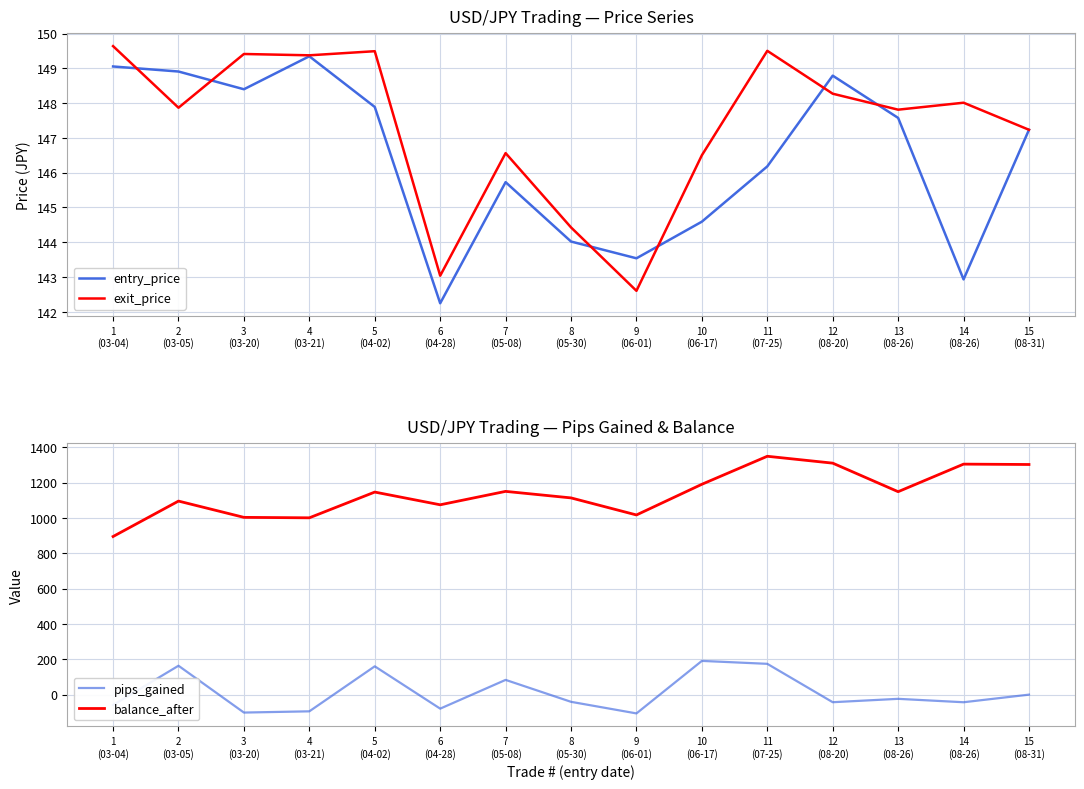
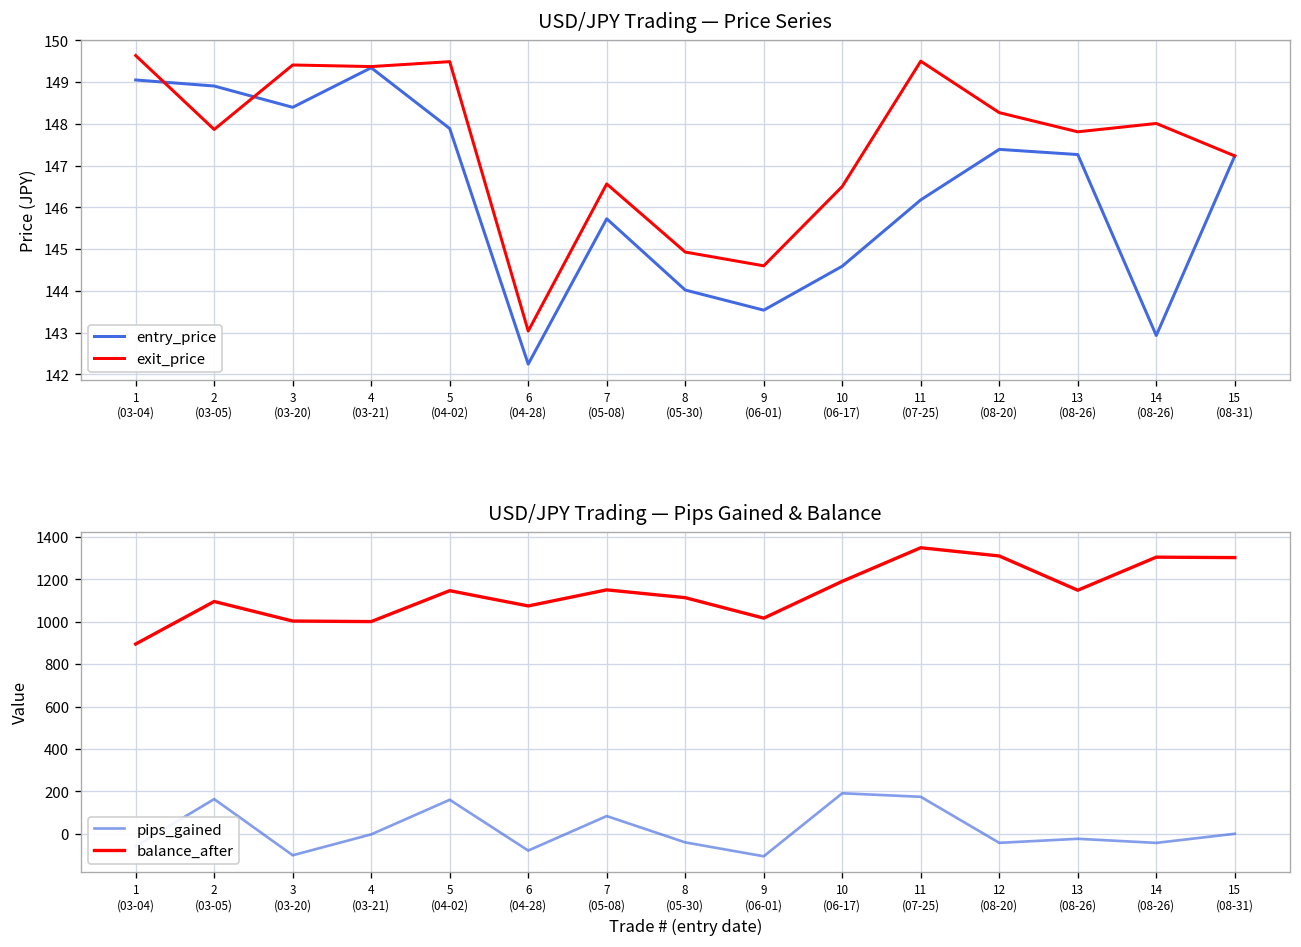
  {
    "USD/JPY Trading — Price Series": {
      "entry_price": {
        "1 (03-04)": 149.1,
        "2 (03-05)": 148.9,
        "3 (03-20)": 148.4,
        "5 (04-02)": 147.9,
        "6 (04-28)": 142.2,
        "7 (05-08)": 145.7,
        "8 (05-30)": 144.0,
        "9 (06-01)": 143.5,
        "10 (06-17)": 144.6,
        "11 (07-25)": 146.2,
-       "12 (08-20)": 148.8,
-       "13 (08-26)": 147.6,
+       "12 (08-20)": 147.4,
+       "13 (08-26)": 147.3,
        "14 (08-26)": 142.9
      },
      "exit_price": {
        "1 (03-04)": 149.6,
        "2 (03-05)": 147.9,
        "3 (03-20)": 149.4,
        "5 (04-02)": 149.5,
        "6 (04-28)": 143.0,
        "7 (05-08)": 146.6,
-       "8 (05-30)": 144.4,
-       "9 (06-01)": 142.6,
+       "8 (05-30)": 144.9,
+       "9 (06-01)": 144.6,
        "10 (06-17)": 146.5,
        "11 (07-25)": 149.5,
        "12 (08-20)": 148.3,
        "13 (08-26)": 147.8,
        "14 (08-26)": 148.0
      }
    },
    "USD/JPY Trading — Pips Gained & Balance": {
      "pips_gained": {
        "2 (03-05)": 160,
        "3 (03-20)": -100,
-       "4 (03-21)": -90,
+       "4 (03-21)": 0,
        "5 (04-02)": 160,
        "6 (04-28)": -80,
        "7 (05-08)": 80,
        "8 (05-30)": -40,
        "9 (06-01)": -110,
        "10 (06-17)": 190,
        "11 (07-25)": 170,
        "12 (08-20)": -40,
        "13 (08-26)": -20,
        "14 (08-26)": -40,
        "15 (08-31)": 0
      },
      "balance_after": {
        "1 (03-04)": 890,
        "2 (03-05)": 1100,
        "3 (03-20)": 1000,
        "4 (03-21)": 1000,
        "5 (04-02)": 1150,
        "6 (04-28)": 1070,
        "7 (05-08)": 1150,
        "8 (05-30)": 1110,
        "9 (06-01)": 1020,
        "10 (06-17)": 1190,
        "11 (07-25)": 1350,
        "12 (08-20)": 1310,
        "13 (08-26)": 1150,
        "14 (08-26)": 1300,
        "15 (08-31)": 1300
      }
    }
  }
